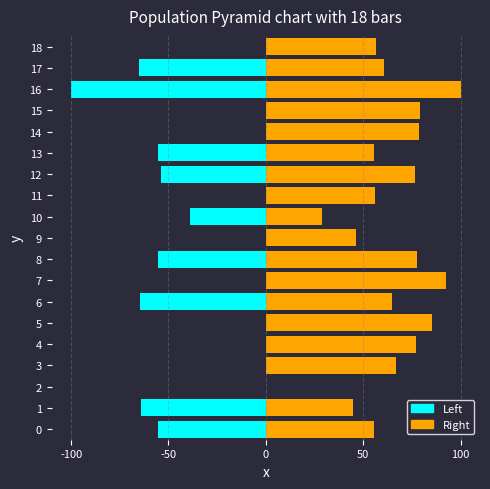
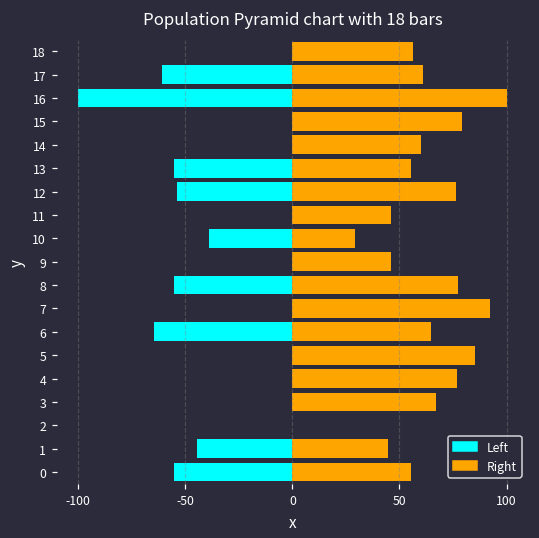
  {
    "Left": {
      "18": 0,
-     "17": -65,
+     "17": -61,
      "16": -100,
      "15": 0,
      "14": 0,
      "13": -55,
      "12": -54,
      "11": 0,
      "10": -39,
      "9": 0,
      "8": -55,
      "7": 0,
      "6": -65,
      "5": 0,
      "4": 0,
      "3": 0,
      "2": 0,
-     "1": -64,
+     "1": -45,
      "0": -55
    },
    "Right": {
      "18": 57,
      "17": 61,
      "16": 100,
      "15": 79,
-     "14": 79,
+     "14": 60,
      "13": 55,
      "12": 77,
-     "11": 56,
+     "11": 46,
      "10": 29,
      "9": 46,
      "8": 77,
      "7": 92,
      "6": 65,
      "5": 85,
      "4": 77,
      "3": 67,
      "2": 0,
      "1": 45,
      "0": 55
    }
  }
